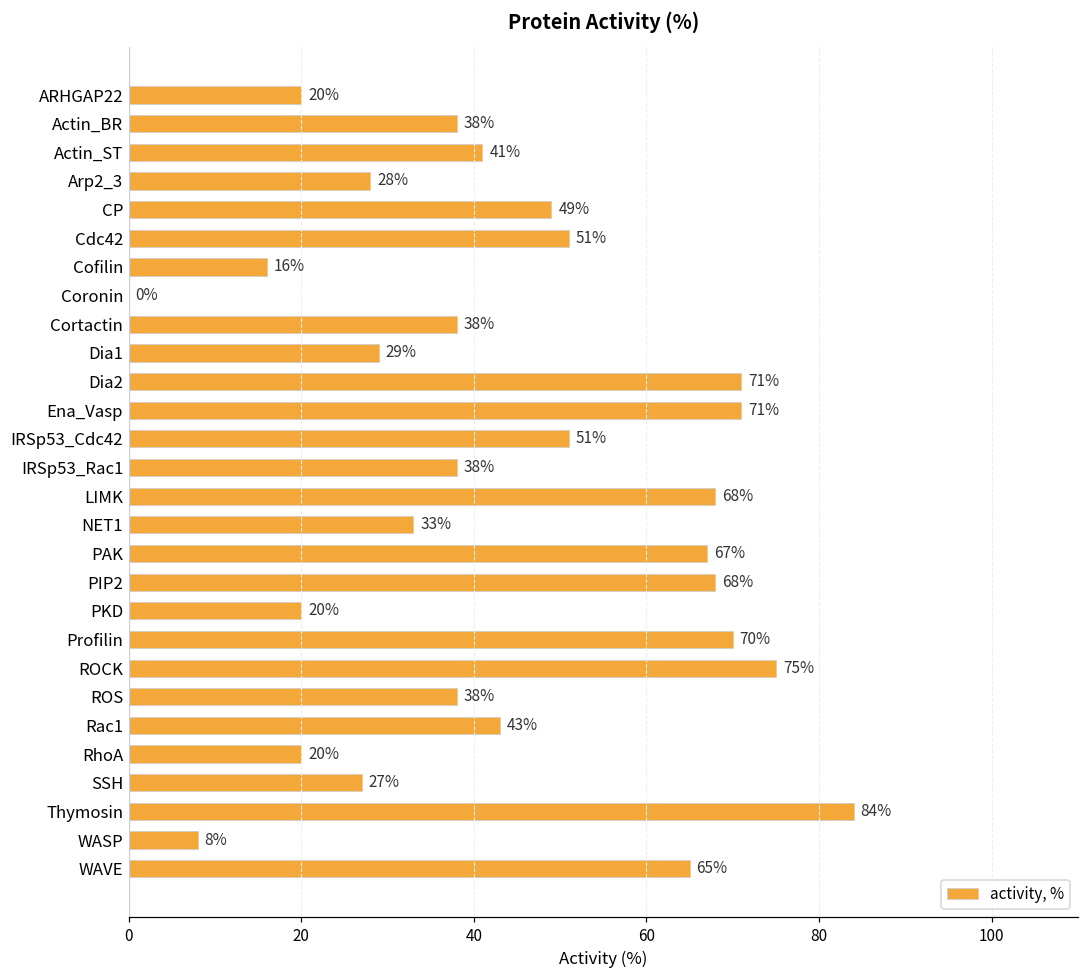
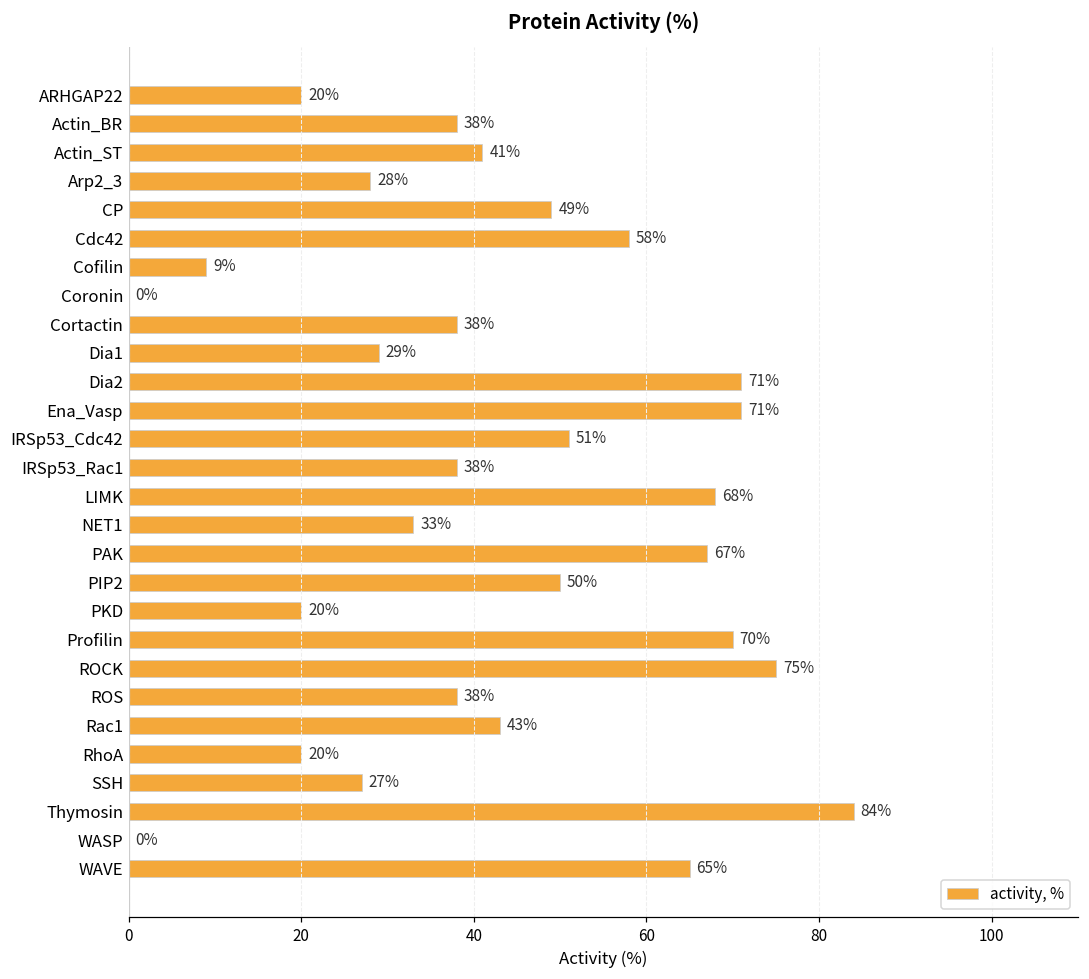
  {
    "ARHGAP22": "20%",
    "Actin_BR": "38%",
    "Actin_ST": "41%",
    "Arp2_3": "28%",
    "CP": "49%",
-   "Cdc42": "51%",
-   "Cofilin": "16%",
+   "Cdc42": "58%",
+   "Cofilin": "9%",
    "Coronin": "0%",
    "Cortactin": "38%",
    "Dia1": "29%",
    "Dia2": "71%",
    "Ena_Vasp": "71%",
    "IRSp53_Cdc42": "51%",
    "IRSp53_Rac1": "38%",
    "LIMK": "68%",
    "NET1": "33%",
    "PAK": "67%",
-   "PIP2": "68%",
+   "PIP2": "50%",
    "PKD": "20%",
    "Profilin": "70%",
    "ROCK": "75%",
    "ROS": "38%",
    "Rac1": "43%",
    "RhoA": "20%",
    "SSH": "27%",
    "Thymosin": "84%",
-   "WASP": "8%",
+   "WASP": "0%",
    "WAVE": "65%"
  }
